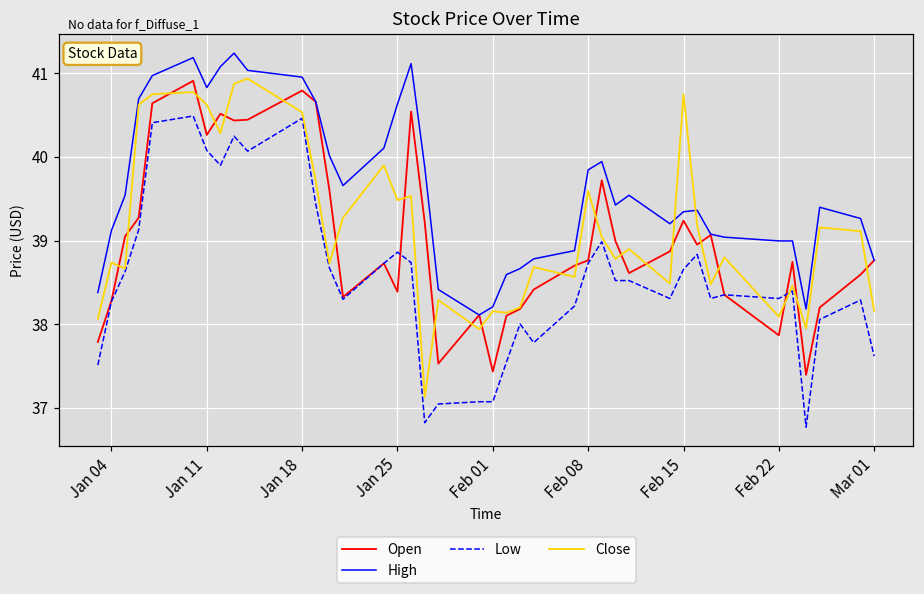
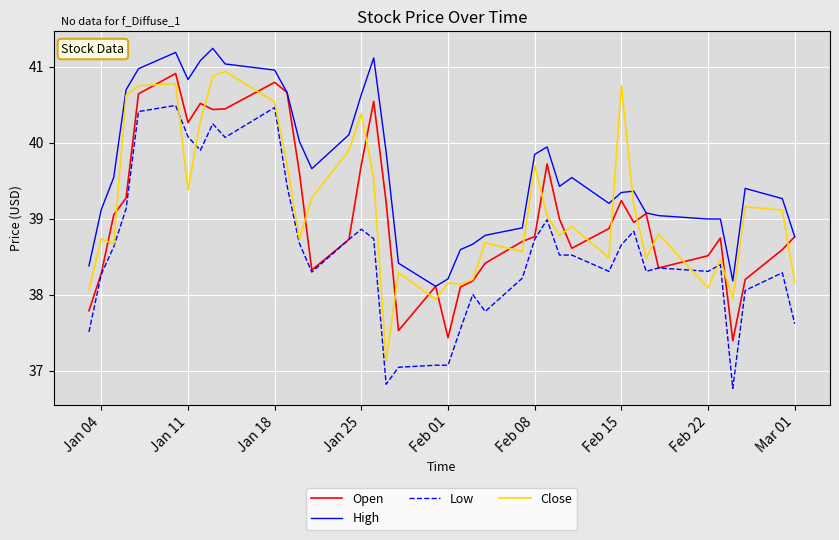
  {
    "Open": {
      "Jan 11": 40.3,
      "Jan 18": 40.8,
-     "Jan 25": 38.4,
+     "Jan 25": 39.7,
      "Feb 01": 37.4,
      "Feb 08": 38.8,
      "Feb 15": 39.2,
-     "Feb 22": 37.9
+     "Feb 22": 38.5
    },
    "Close": {
      "Jan 04": 38.7,
-     "Jan 11": 40.6,
+     "Jan 11": 39.4,
      "Jan 18": 40.5,
-     "Jan 25": 39.5,
+     "Jan 25": 40.4,
      "Feb 01": 38.2,
-     "Feb 08": 39.6,
+     "Feb 08": 39.7,
      "Feb 15": 40.7,
      "Feb 22": 38.1,
      "Mar 01": 38.2
    }
  }
